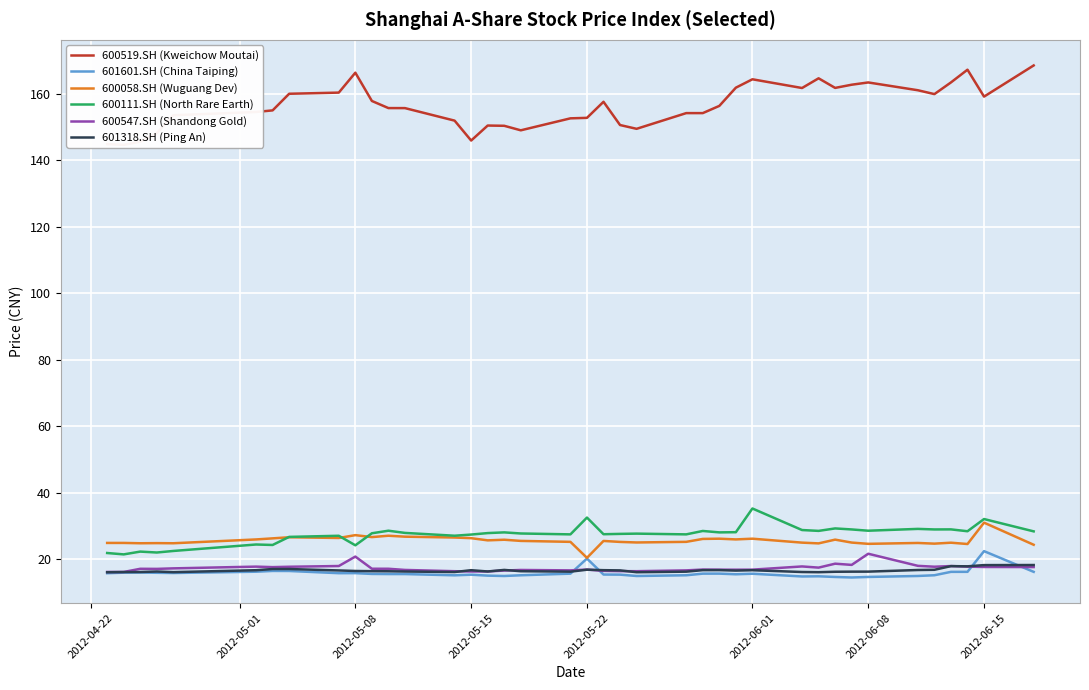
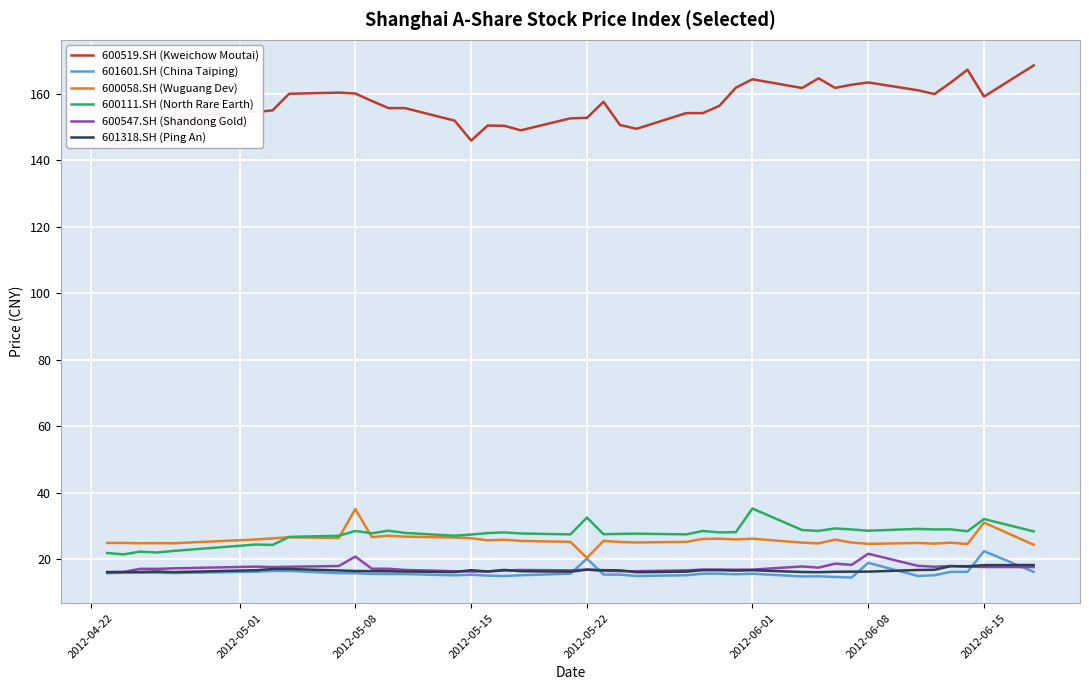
  {
    "600519.SH (Kweichow Moutai)": {
-     "2012-05-08": 166,
+     "2012-05-08": 160,
      "2012-05-15": 146,
      "2012-05-22": 153,
      "2012-06-01": 164,
      "2012-06-08": 163,
      "2012-06-15": 159
    },
    "601601.SH (China Taiping)": {
      "2012-05-15": 15,
      "2012-06-01": 16,
-     "2012-06-08": 15,
+     "2012-06-08": 19,
      "2012-06-15": 22
    },
    "600058.SH (Wuguang Dev)": {
-     "2012-05-08": 27,
+     "2012-05-08": 35,
      "2012-05-15": 26,
      "2012-06-01": 26,
      "2012-06-08": 25,
      "2012-06-15": 31
    },
    "600111.SH (North Rare Earth)": {
-     "2012-05-08": 24,
+     "2012-05-08": 28,
      "2012-05-15": 27,
      "2012-05-22": 33,
      "2012-06-01": 35,
      "2012-06-08": 29,
      "2012-06-15": 32
    },
    "600547.SH (Shandong Gold)": {
      "2012-05-08": 21,
      "2012-06-08": 22
    },
    "601318.SH (Ping An)": {
      "2012-06-08": 16
    }
  }
